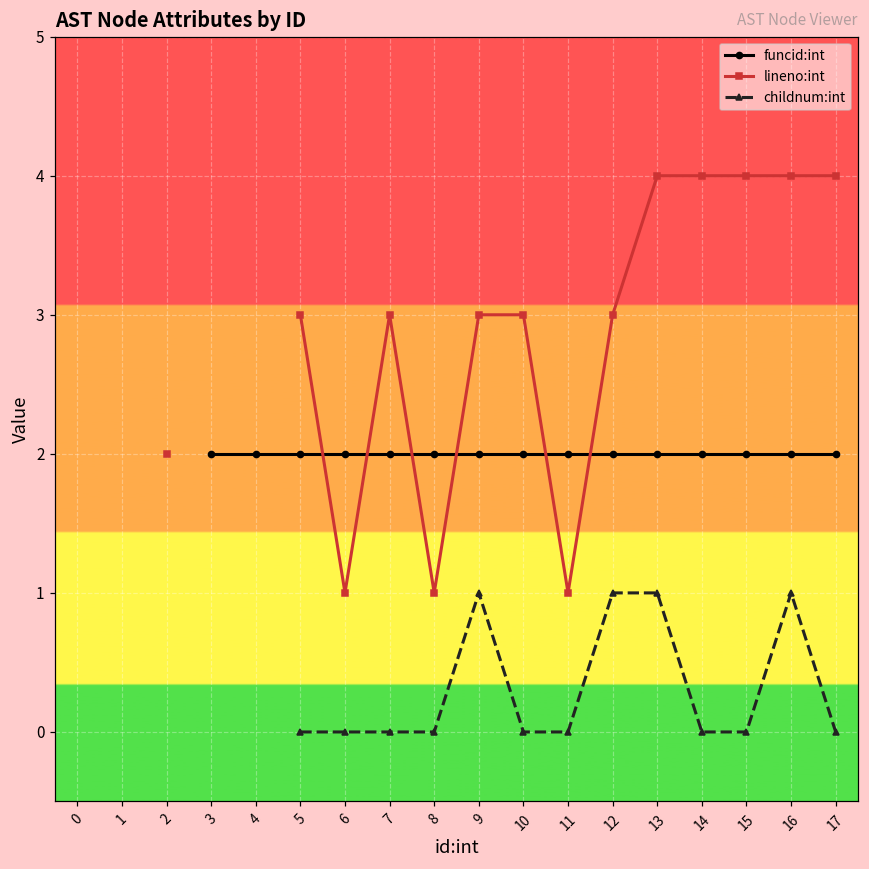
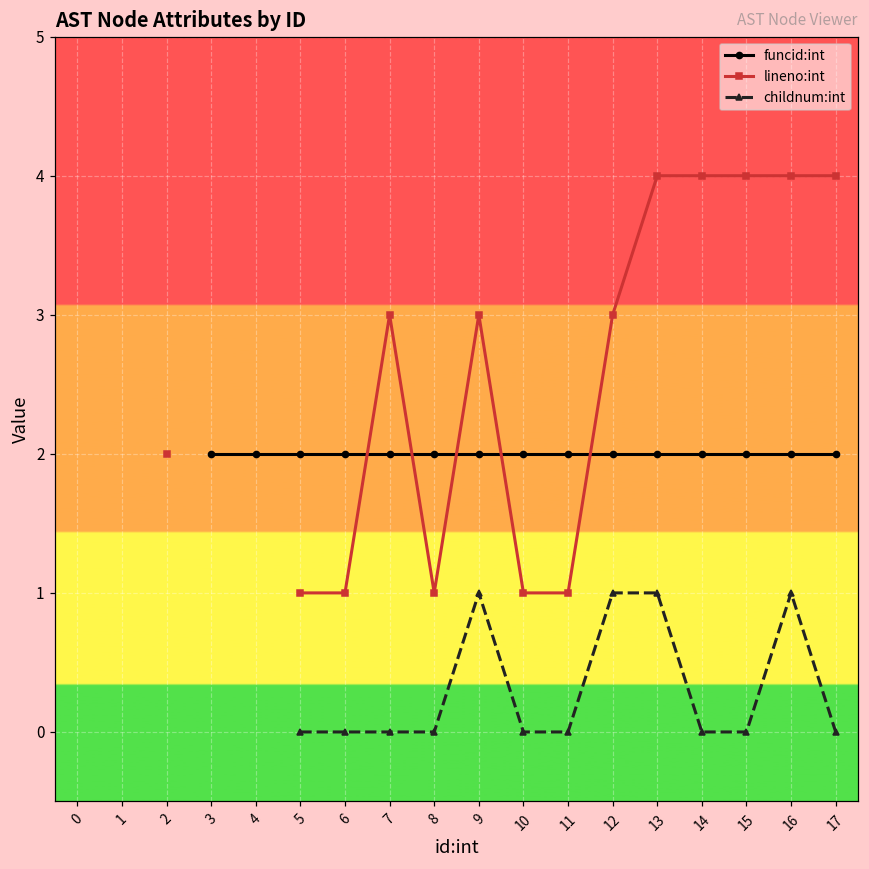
  {
    "lineno:int": {
      "2": 2,
-     "5": 3,
+     "5": 1,
      "6": 1,
      "7": 3,
      "8": 1,
      "9": 3,
-     "10": 3,
+     "10": 1,
      "11": 1,
      "12": 3,
      "13": 4,
      "14": 4,
      "15": 4,
      "16": 4,
      "17": 4
    }
  }
